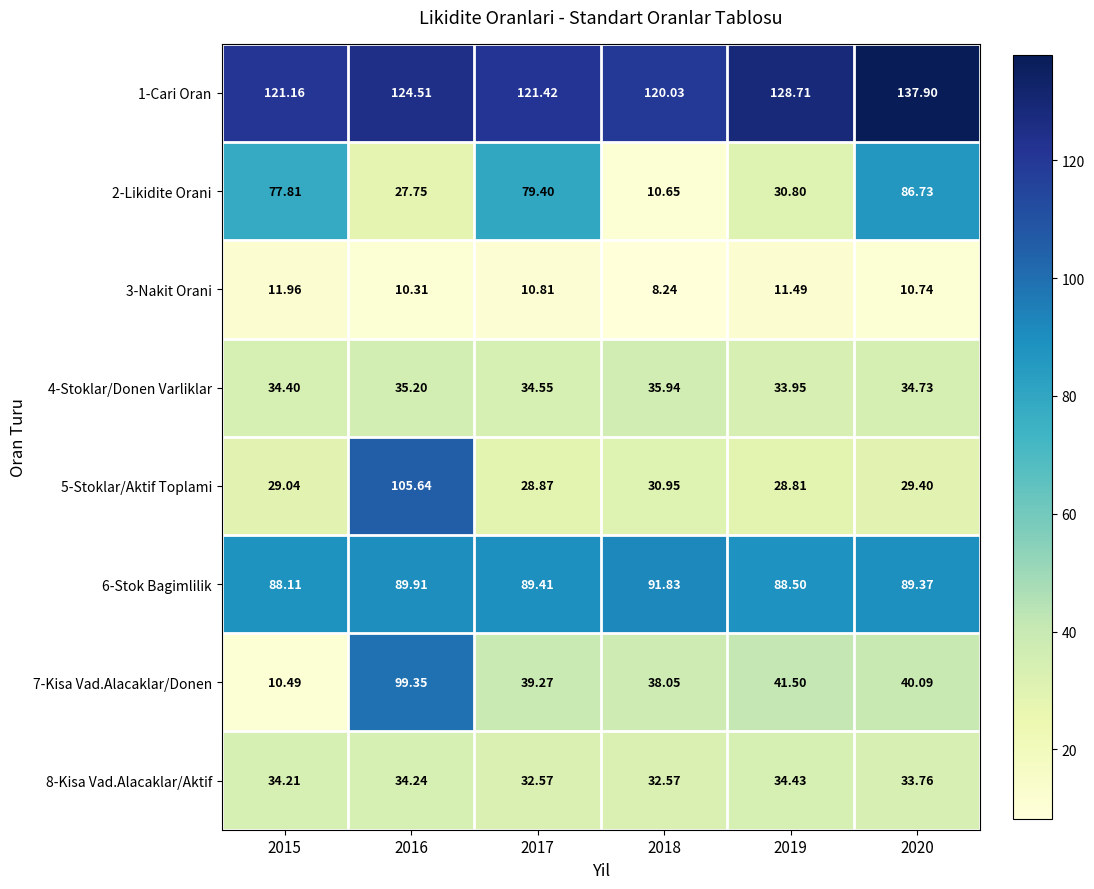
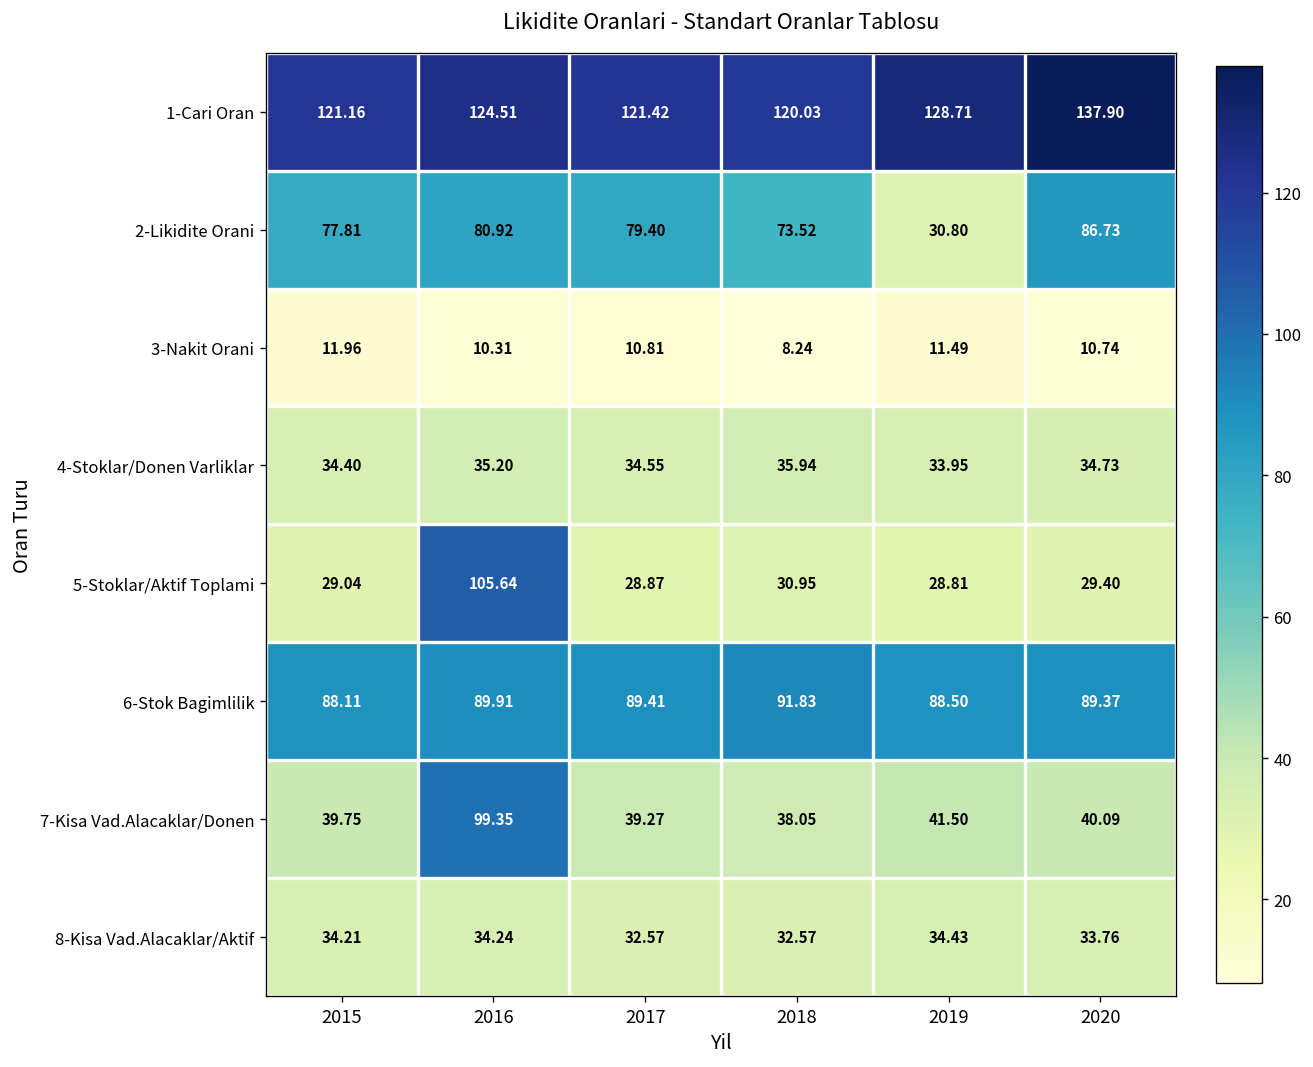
  {
    "1-Cari Oran": {
      "2015": 121.16,
      "2016": 124.51,
      "2017": 121.42,
      "2018": 120.03,
      "2019": 128.71,
      "2020": 137.90
    },
    "2-Likidite Orani": {
      "2015": 77.81,
-     "2016": 27.75,
+     "2016": 80.92,
      "2017": 79.40,
-     "2018": 10.65,
+     "2018": 73.52,
      "2019": 30.80,
      "2020": 86.73
    },
    "3-Nakit Orani": {
      "2015": 11.96,
      "2016": 10.31,
      "2017": 10.81,
      "2018": 8.24,
      "2019": 11.49,
      "2020": 10.74
    },
    "4-Stoklar/Donen Varliklar": {
      "2015": 34.40,
      "2016": 35.20,
      "2017": 34.55,
      "2018": 35.94,
      "2019": 33.95,
      "2020": 34.73
    },
    "5-Stoklar/Aktif Toplami": {
      "2015": 29.04,
      "2016": 105.64,
      "2017": 28.87,
      "2018": 30.95,
      "2019": 28.81,
      "2020": 29.40
    },
    "6-Stok Bagimlilik": {
      "2015": 88.11,
      "2016": 89.91,
      "2017": 89.41,
      "2018": 91.83,
      "2019": 88.50,
      "2020": 89.37
    },
    "7-Kisa Vad.Alacaklar/Donen": {
-     "2015": 10.49,
+     "2015": 39.75,
      "2016": 99.35,
      "2017": 39.27,
      "2018": 38.05,
      "2019": 41.50,
      "2020": 40.09
    },
    "8-Kisa Vad.Alacaklar/Aktif": {
      "2015": 34.21,
      "2016": 34.24,
      "2017": 32.57,
      "2018": 32.57,
      "2019": 34.43,
      "2020": 33.76
    }
  }
